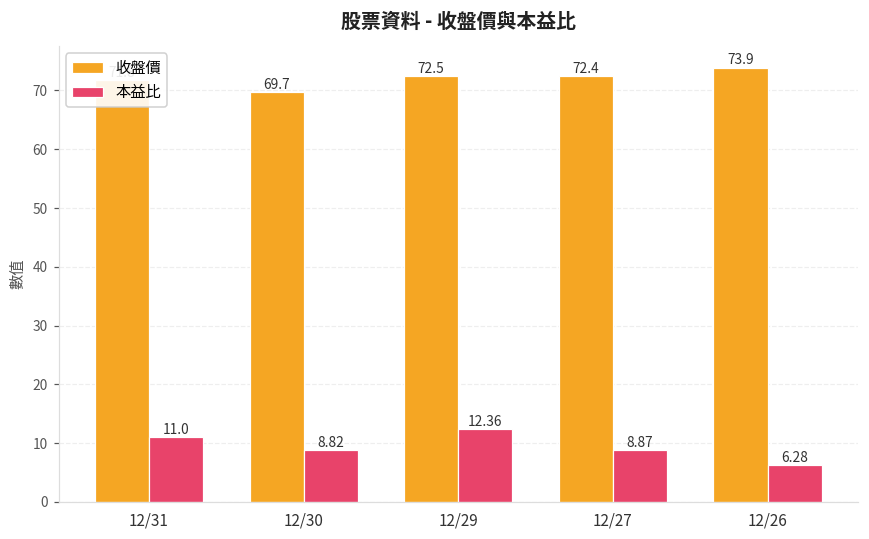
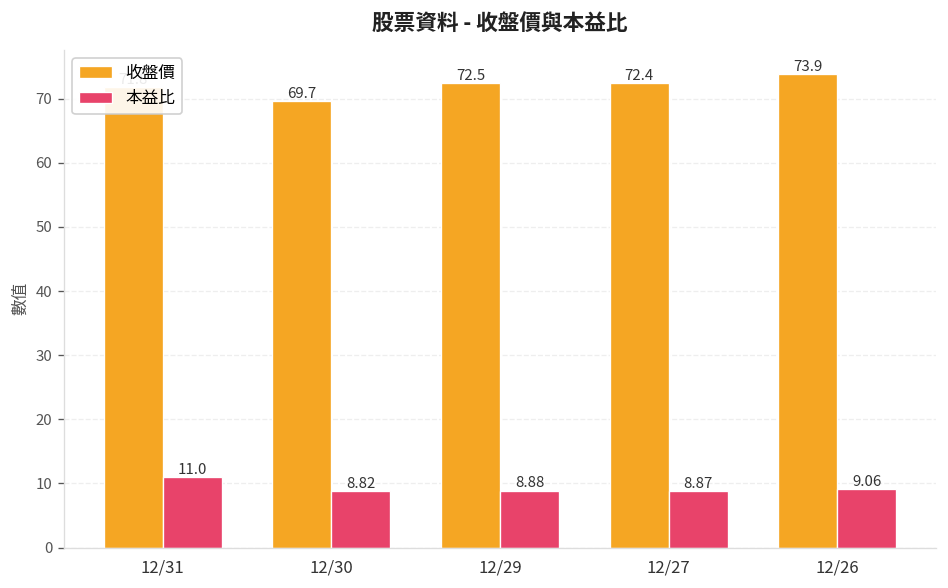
  {
    "收盤價": {
      "12/30": 69.7,
      "12/29": 72.5,
      "12/27": 72.4,
      "12/26": 73.9
    },
    "本益比": {
      "12/31": 11.0,
      "12/30": 8.82,
-     "12/29": 12.36,
+     "12/29": 8.88,
      "12/27": 8.87,
-     "12/26": 6.28
+     "12/26": 9.06
    }
  }
